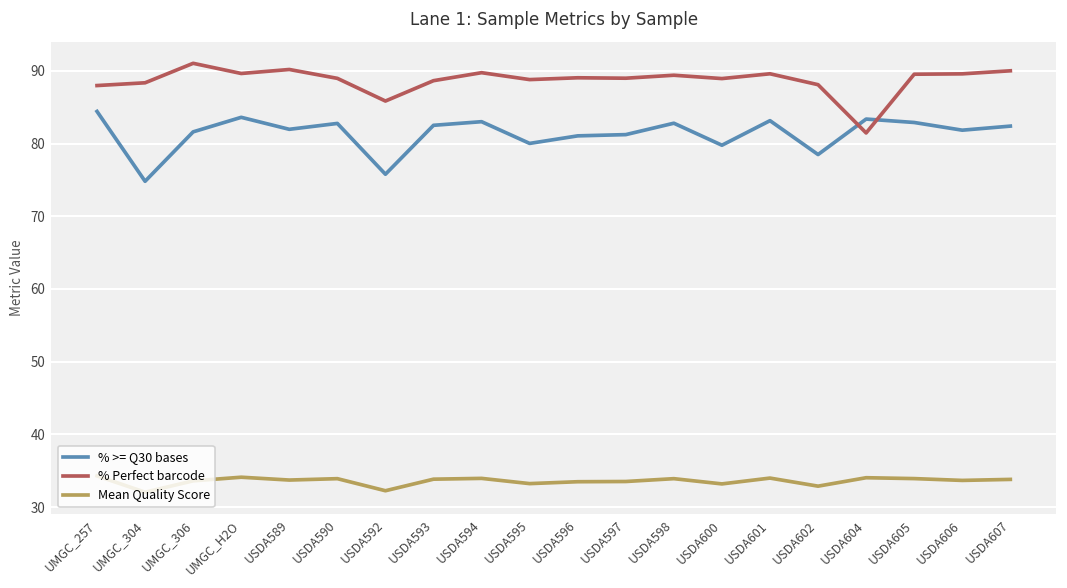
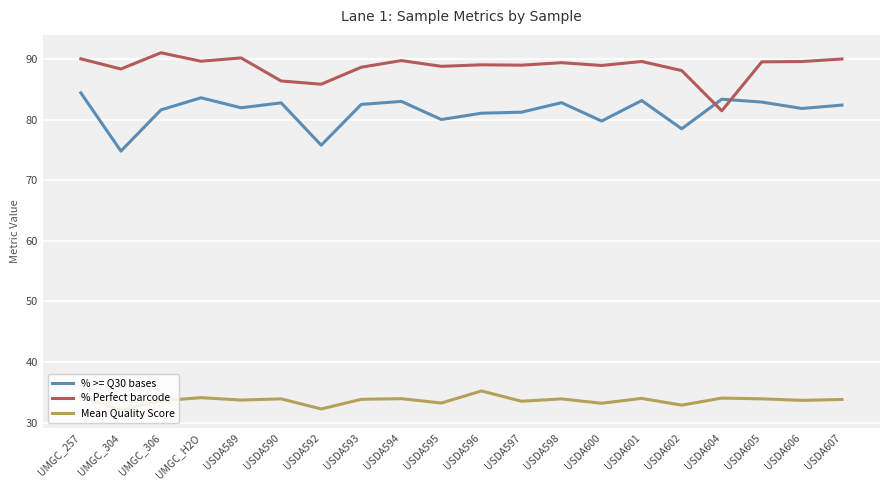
  {
    "% >= Q30 bases": {
      "UMGC_257": 84,
      "UMGC_304": 75,
      "UMGC_306": 82,
      "UMGC_H2O": 84,
      "USDA589": 82,
      "USDA590": 83,
      "USDA592": 76,
      "USDA593": 83,
      "USDA594": 83,
      "USDA595": 80,
      "USDA596": 81,
      "USDA597": 81,
      "USDA598": 83,
      "USDA600": 80,
      "USDA601": 83,
      "USDA602": 78,
      "USDA604": 83,
      "USDA605": 83,
      "USDA606": 82,
      "USDA607": 82
    },
    "% Perfect barcode": {
-     "UMGC_257": 88,
+     "UMGC_257": 90,
      "UMGC_304": 88,
      "UMGC_306": 91,
      "UMGC_H2O": 90,
      "USDA589": 90,
-     "USDA590": 89,
+     "USDA590": 86,
      "USDA592": 86,
      "USDA593": 89,
      "USDA594": 90,
      "USDA595": 89,
      "USDA596": 89,
      "USDA597": 89,
      "USDA598": 89,
      "USDA600": 89,
      "USDA601": 90,
      "USDA602": 88,
      "USDA604": 81,
      "USDA605": 90,
      "USDA606": 90,
      "USDA607": 90
    },
    "Mean Quality Score": {
      "UMGC_H2O": 34,
      "USDA589": 34,
      "USDA590": 34,
      "USDA592": 32,
      "USDA593": 34,
      "USDA594": 34,
      "USDA595": 33,
-     "USDA596": 33,
+     "USDA596": 35,
      "USDA597": 34,
      "USDA598": 34,
      "USDA600": 33,
      "USDA601": 34,
      "USDA602": 33,
      "USDA604": 34,
      "USDA605": 34,
      "USDA606": 34,
      "USDA607": 34
    }
  }
